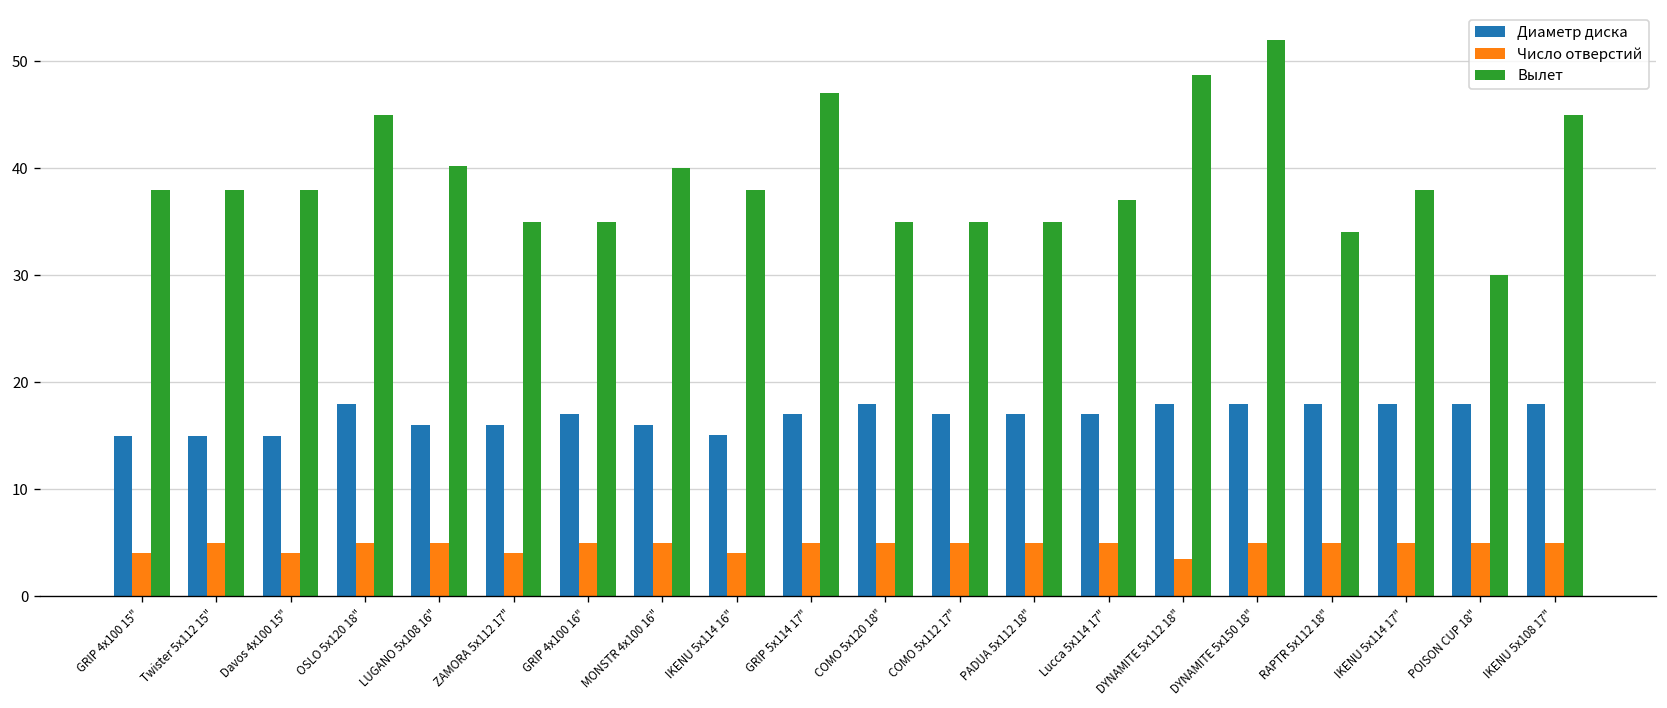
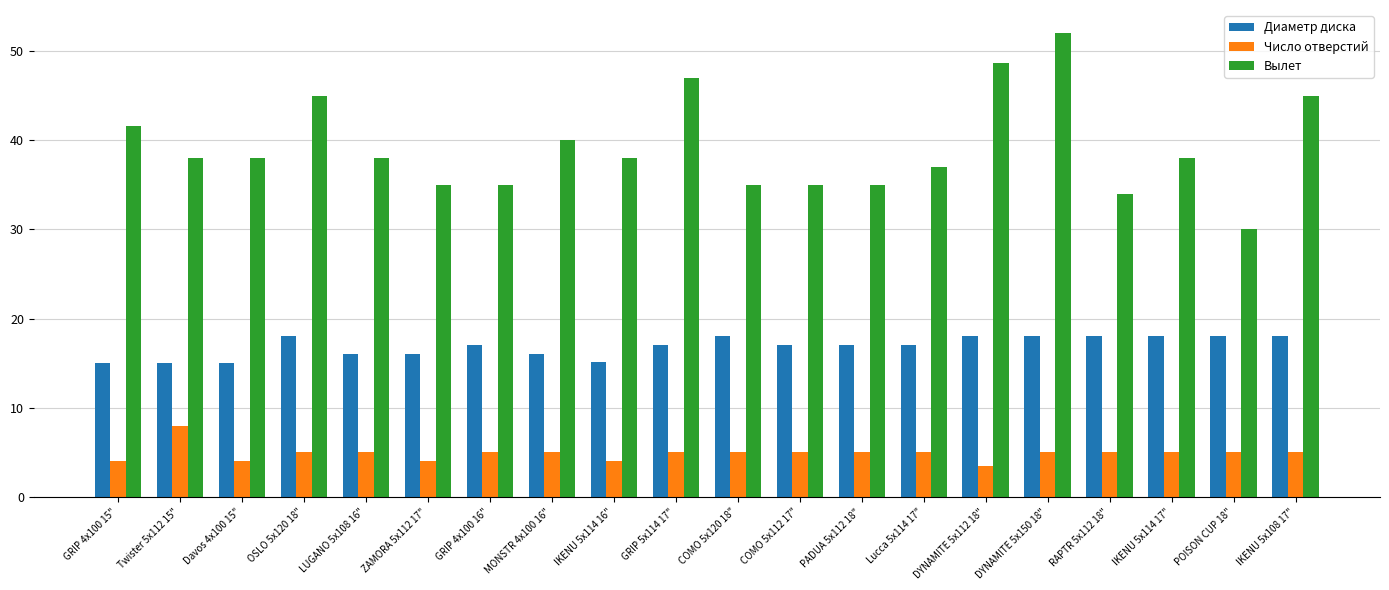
  {
    "Диаметр диска": {
      "GRIP 4x100 15\"": 15,
      "Twister 5x112 15\"": 15,
      "Davos 4x100 15\"": 15,
      "OSLO 5x120 18\"": 18,
      "LUGANO 5x108 16\"": 16,
      "ZAMORA 5x112 17\"": 16,
      "GRIP 4x100 16\"": 17,
      "MONSTR 4x100 16\"": 16,
      "IKENU 5x114 16\"": 15,
      "GRIP 5x114 17\"": 17,
      "COMO 5x120 18\"": 18,
      "COMO 5x112 17\"": 17,
      "PADUA 5x112 18\"": 17,
      "Lucca 5x114 17\"": 17,
      "DYNAMITE 5x112 18\"": 18,
      "DYNAMITE 5x150 18\"": 18,
      "RAPTR 5x112 18\"": 18,
      "IKENU 5x114 17\"": 18,
      "POISON CUP 18\"": 18,
      "IKENU 5x108 17\"": 18
    },
    "Число отверстий": {
      "GRIP 4x100 15\"": 4,
-     "Twister 5x112 15\"": 5,
+     "Twister 5x112 15\"": 8,
      "Davos 4x100 15\"": 4,
      "OSLO 5x120 18\"": 5,
      "LUGANO 5x108 16\"": 5,
      "ZAMORA 5x112 17\"": 4,
      "GRIP 4x100 16\"": 5,
      "MONSTR 4x100 16\"": 5,
      "IKENU 5x114 16\"": 4,
      "GRIP 5x114 17\"": 5,
      "COMO 5x120 18\"": 5,
      "COMO 5x112 17\"": 5,
      "PADUA 5x112 18\"": 5,
      "Lucca 5x114 17\"": 5,
      "DYNAMITE 5x112 18\"": 4,
      "DYNAMITE 5x150 18\"": 5,
      "RAPTR 5x112 18\"": 5,
      "IKENU 5x114 17\"": 5,
      "POISON CUP 18\"": 5,
      "IKENU 5x108 17\"": 5
    },
    "Вылет": {
-     "GRIP 4x100 15\"": 38,
+     "GRIP 4x100 15\"": 42,
      "Twister 5x112 15\"": 38,
      "Davos 4x100 15\"": 38,
      "OSLO 5x120 18\"": 45,
-     "LUGANO 5x108 16\"": 40,
+     "LUGANO 5x108 16\"": 38,
      "ZAMORA 5x112 17\"": 35,
      "GRIP 4x100 16\"": 35,
      "MONSTR 4x100 16\"": 40,
      "IKENU 5x114 16\"": 38,
      "GRIP 5x114 17\"": 47,
      "COMO 5x120 18\"": 35,
      "COMO 5x112 17\"": 35,
      "PADUA 5x112 18\"": 35,
      "Lucca 5x114 17\"": 37,
      "DYNAMITE 5x112 18\"": 49,
      "DYNAMITE 5x150 18\"": 52,
      "RAPTR 5x112 18\"": 34,
      "IKENU 5x114 17\"": 38,
      "POISON CUP 18\"": 30,
      "IKENU 5x108 17\"": 45
    }
  }
